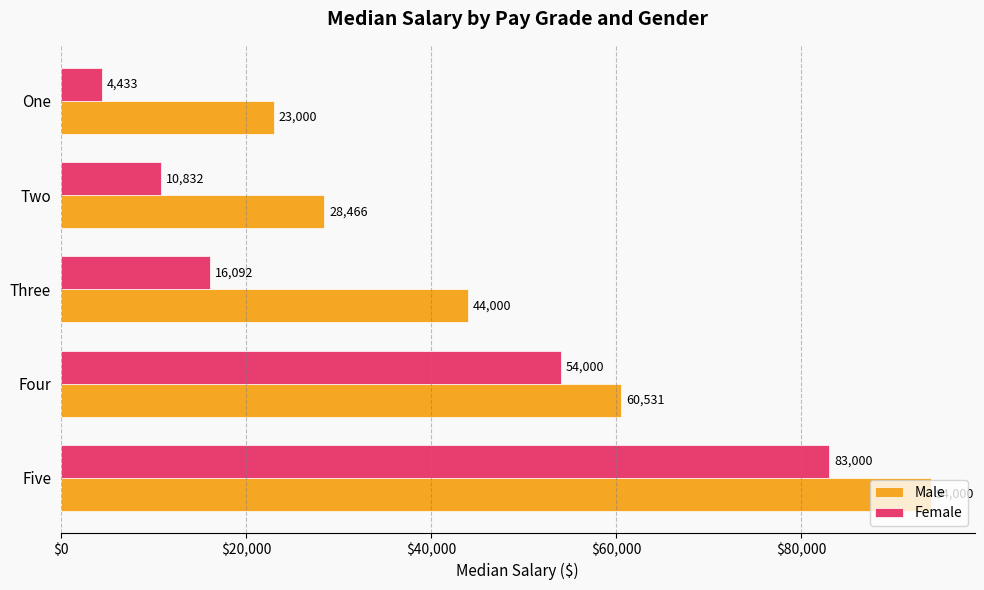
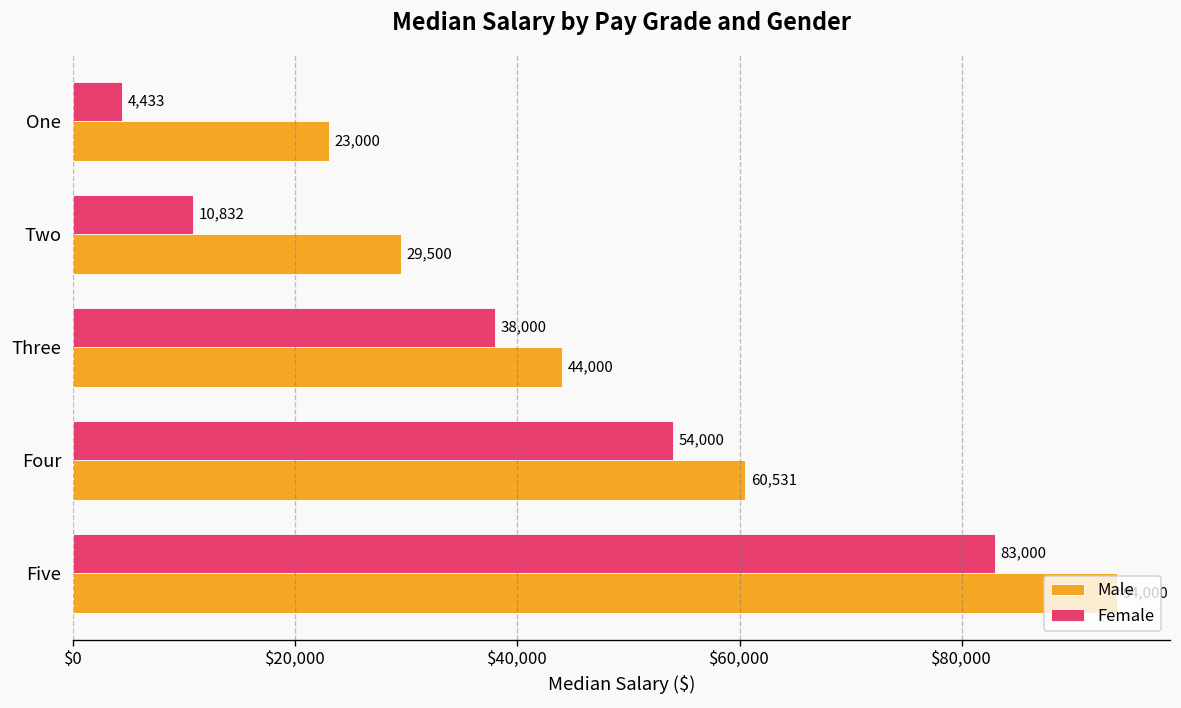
  {
    "Male": {
      "One": "23,000",
-     "Two": "28,466",
+     "Two": "29,500",
      "Three": "44,000",
      "Four": "60,531"
    },
    "Female": {
      "One": "4,433",
      "Two": "10,832",
-     "Three": "16,092",
+     "Three": "38,000",
      "Four": "54,000",
      "Five": "83,000"
    }
  }
